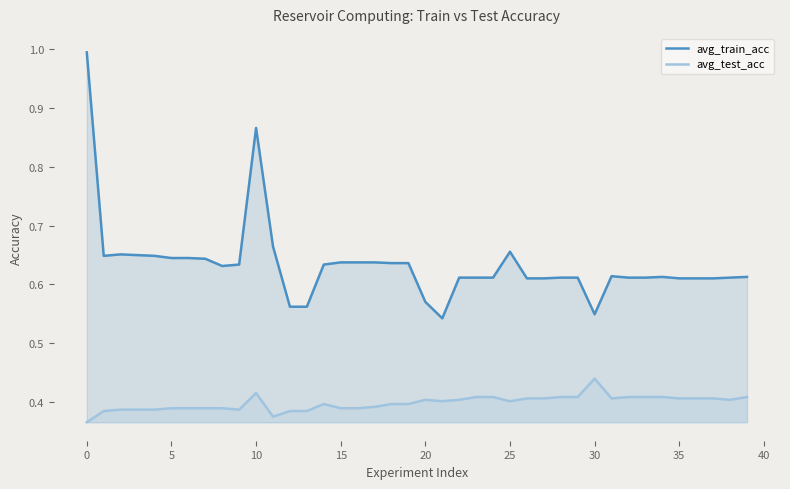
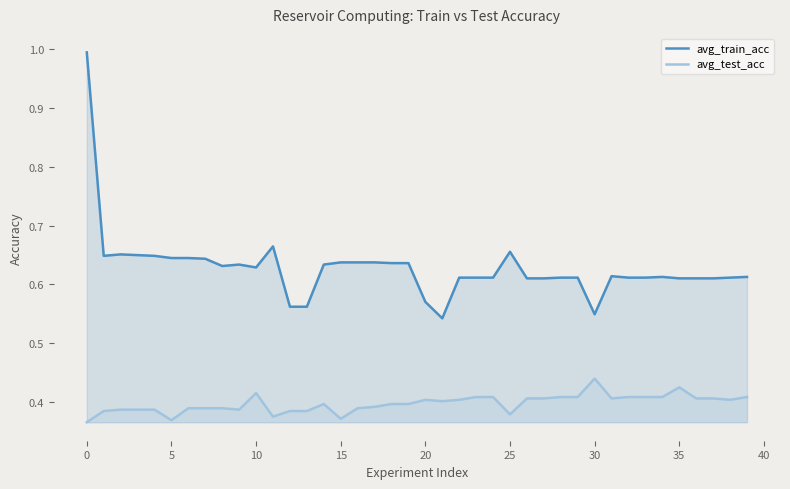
  {
    "avg_train_acc": {
      "0": 1.00,
      "5": 0.64,
-     "10": 0.87,
+     "10": 0.63,
      "15": 0.64,
      "20": 0.57,
      "25": 0.66,
      "30": 0.55,
      "35": 0.61
    },
    "avg_test_acc": {
      "0": 0.37,
-     "5": 0.39,
+     "5": 0.37,
      "10": 0.41,
-     "15": 0.39,
+     "15": 0.37,
      "20": 0.40,
-     "25": 0.40,
+     "25": 0.38,
      "30": 0.44,
-     "35": 0.41
+     "35": 0.42
    }
  }
